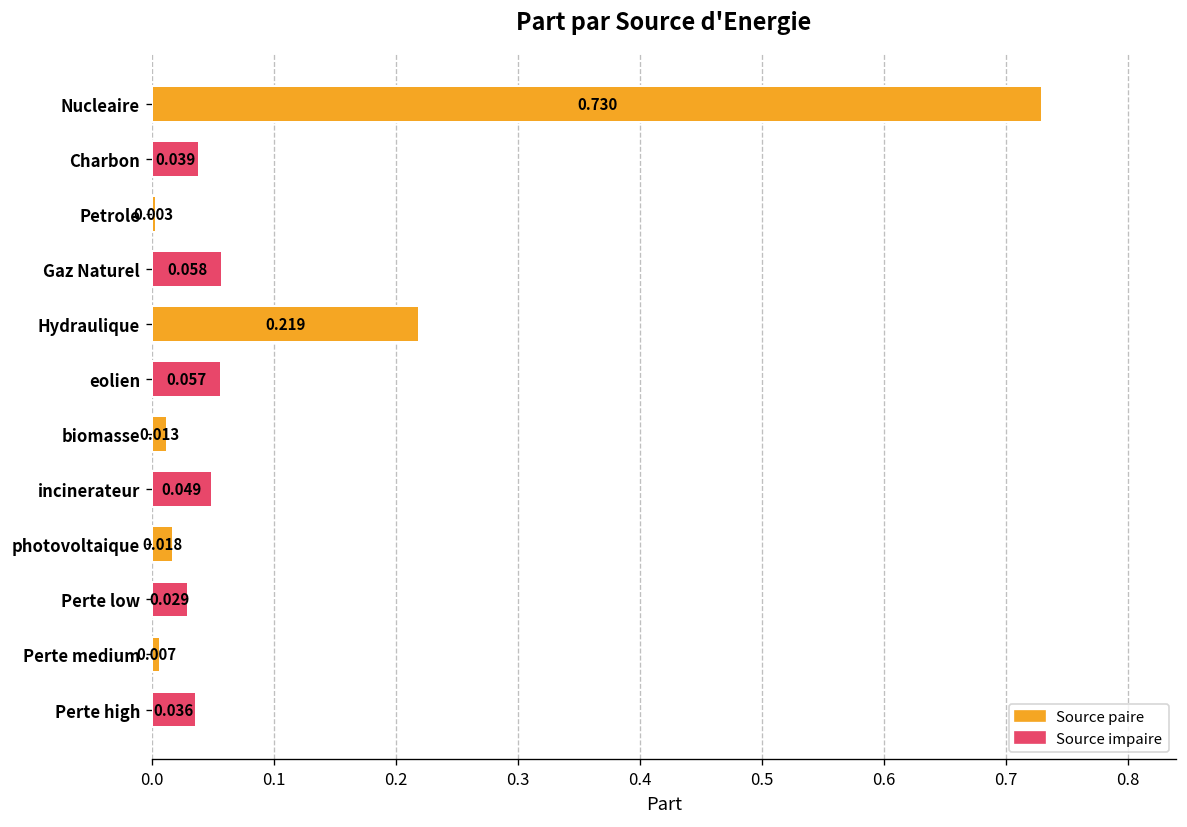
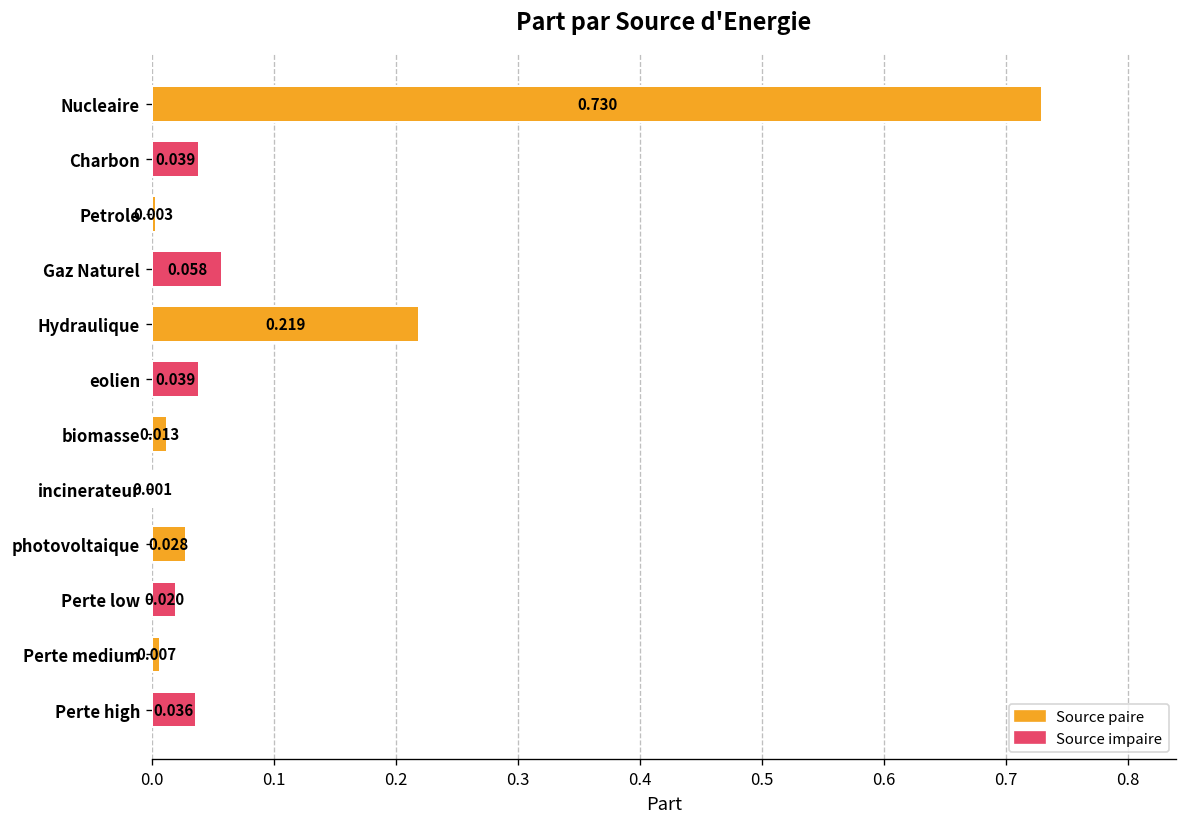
  {
    "Nucleaire": 0.730,
    "Charbon": 0.039,
    "Petrole": 0.003,
    "Gaz Naturel": 0.058,
    "Hydraulique": 0.219,
-   "eolien": 0.057,
+   "eolien": 0.039,
    "biomasse": 0.013,
-   "incinerateur": 0.049,
-   "photovoltaique": 0.018,
-   "Perte low": 0.029,
+   "incinerateur": 0.001,
+   "photovoltaique": 0.028,
+   "Perte low": 0.020,
    "Perte medium": 0.007,
    "Perte high": 0.036
  }
